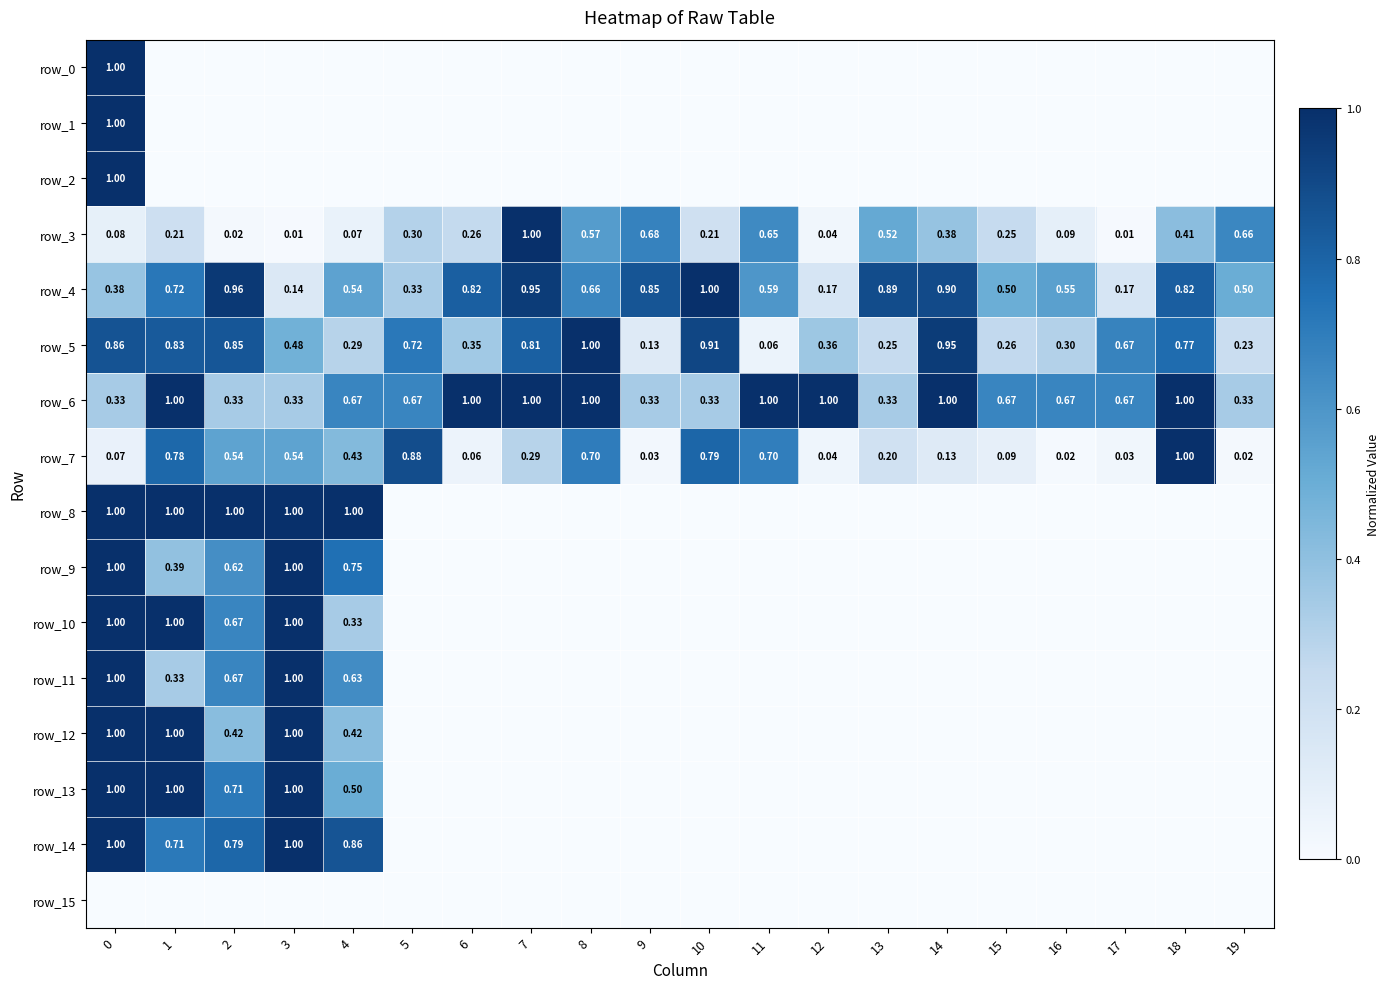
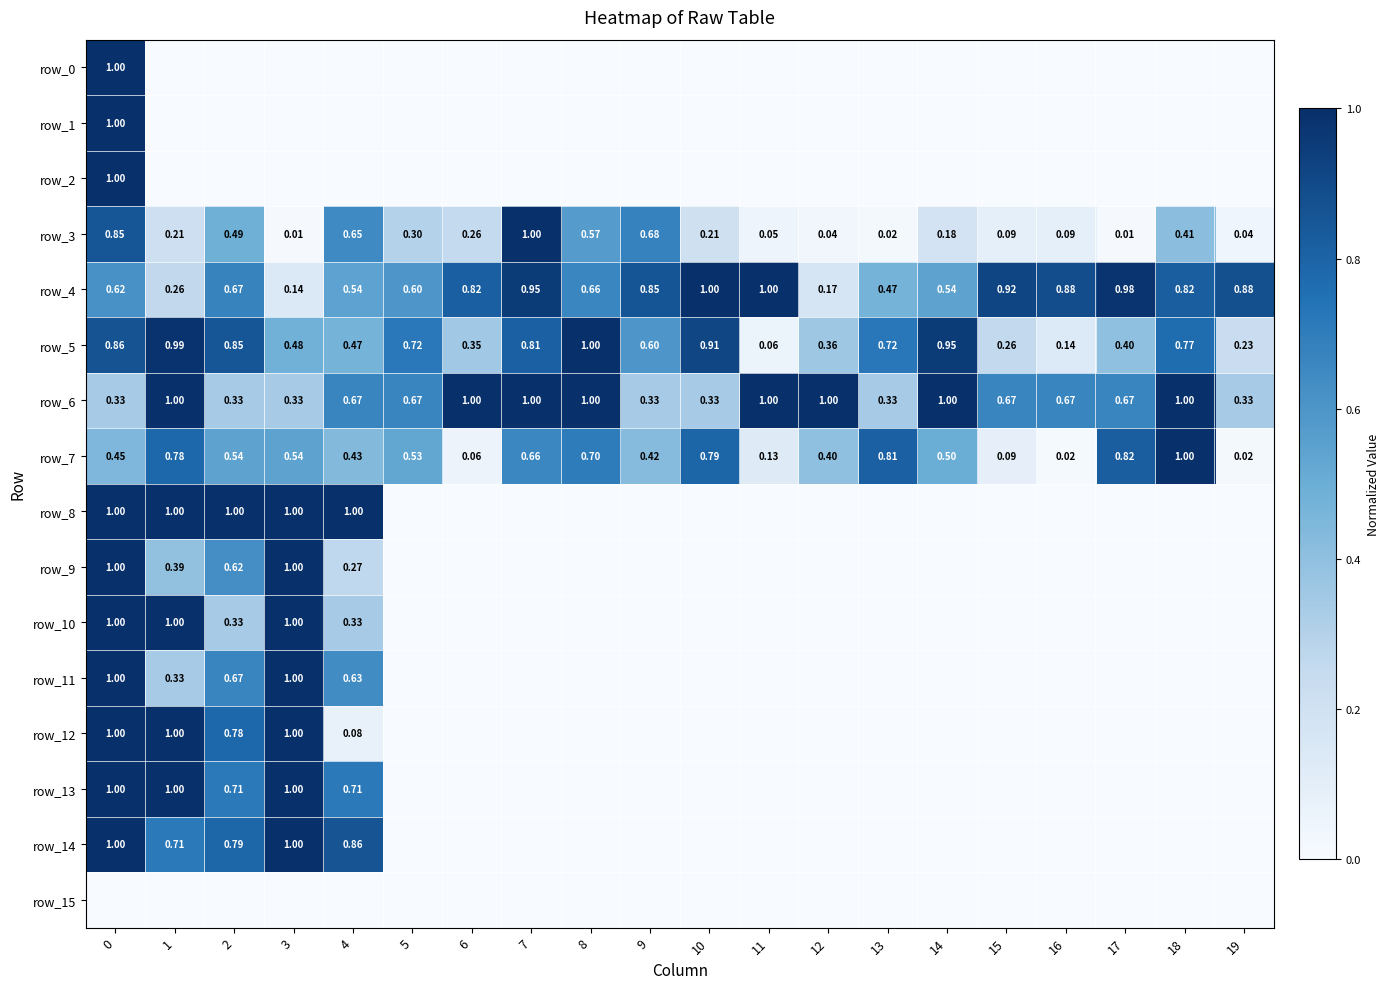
  {
    "row_0": {
      "0": 1.00
    },
    "row_1": {
      "0": 1.00
    },
    "row_2": {
      "0": 1.00
    },
    "row_3": {
-     "0": 0.08,
+     "0": 0.85,
      "1": 0.21,
-     "2": 0.02,
+     "2": 0.49,
      "3": 0.01,
-     "4": 0.07,
+     "4": 0.65,
      "5": 0.30,
      "6": 0.26,
      "7": 1.00,
      "8": 0.57,
      "9": 0.68,
      "10": 0.21,
-     "11": 0.65,
+     "11": 0.05,
      "12": 0.04,
-     "13": 0.52,
-     "14": 0.38,
-     "15": 0.25,
+     "13": 0.02,
+     "14": 0.18,
+     "15": 0.09,
      "16": 0.09,
      "17": 0.01,
      "18": 0.41,
-     "19": 0.66
+     "19": 0.04
    },
    "row_4": {
-     "0": 0.38,
-     "1": 0.72,
-     "2": 0.96,
+     "0": 0.62,
+     "1": 0.26,
+     "2": 0.67,
      "3": 0.14,
      "4": 0.54,
-     "5": 0.33,
+     "5": 0.60,
      "6": 0.82,
      "7": 0.95,
      "8": 0.66,
      "9": 0.85,
      "10": 1.00,
-     "11": 0.59,
+     "11": 1.00,
      "12": 0.17,
-     "13": 0.89,
-     "14": 0.90,
-     "15": 0.50,
-     "16": 0.55,
-     "17": 0.17,
+     "13": 0.47,
+     "14": 0.54,
+     "15": 0.92,
+     "16": 0.88,
+     "17": 0.98,
      "18": 0.82,
-     "19": 0.50
+     "19": 0.88
    },
    "row_5": {
      "0": 0.86,
-     "1": 0.83,
+     "1": 0.99,
      "2": 0.85,
      "3": 0.48,
-     "4": 0.29,
+     "4": 0.47,
      "5": 0.72,
      "6": 0.35,
      "7": 0.81,
      "8": 1.00,
-     "9": 0.13,
+     "9": 0.60,
      "10": 0.91,
      "11": 0.06,
      "12": 0.36,
-     "13": 0.25,
+     "13": 0.72,
      "14": 0.95,
      "15": 0.26,
-     "16": 0.30,
-     "17": 0.67,
+     "16": 0.14,
+     "17": 0.40,
      "18": 0.77,
      "19": 0.23
    },
    "row_6": {
      "0": 0.33,
      "1": 1.00,
      "2": 0.33,
      "3": 0.33,
      "4": 0.67,
      "5": 0.67,
      "6": 1.00,
      "7": 1.00,
      "8": 1.00,
      "9": 0.33,
      "10": 0.33,
      "11": 1.00,
      "12": 1.00,
      "13": 0.33,
      "14": 1.00,
      "15": 0.67,
      "16": 0.67,
      "17": 0.67,
      "18": 1.00,
      "19": 0.33
    },
    "row_7": {
-     "0": 0.07,
+     "0": 0.45,
      "1": 0.78,
      "2": 0.54,
      "3": 0.54,
      "4": 0.43,
-     "5": 0.88,
+     "5": 0.53,
      "6": 0.06,
-     "7": 0.29,
+     "7": 0.66,
      "8": 0.70,
-     "9": 0.03,
+     "9": 0.42,
      "10": 0.79,
-     "11": 0.70,
-     "12": 0.04,
-     "13": 0.20,
-     "14": 0.13,
+     "11": 0.13,
+     "12": 0.40,
+     "13": 0.81,
+     "14": 0.50,
      "15": 0.09,
      "16": 0.02,
-     "17": 0.03,
+     "17": 0.82,
      "18": 1.00,
      "19": 0.02
    },
    "row_8": {
      "0": 1.00,
      "1": 1.00,
      "2": 1.00,
      "3": 1.00,
      "4": 1.00
    },
    "row_9": {
      "0": 1.00,
      "1": 0.39,
      "2": 0.62,
      "3": 1.00,
-     "4": 0.75
+     "4": 0.27
    },
    "row_10": {
      "0": 1.00,
      "1": 1.00,
-     "2": 0.67,
+     "2": 0.33,
      "3": 1.00,
      "4": 0.33
    },
    "row_11": {
      "0": 1.00,
      "1": 0.33,
      "2": 0.67,
      "3": 1.00,
      "4": 0.63
    },
    "row_12": {
      "0": 1.00,
      "1": 1.00,
-     "2": 0.42,
+     "2": 0.78,
      "3": 1.00,
-     "4": 0.42
+     "4": 0.08
    },
    "row_13": {
      "0": 1.00,
      "1": 1.00,
      "2": 0.71,
      "3": 1.00,
-     "4": 0.50
+     "4": 0.71
    },
    "row_14": {
      "0": 1.00,
      "1": 0.71,
      "2": 0.79,
      "3": 1.00,
      "4": 0.86
    }
  }
